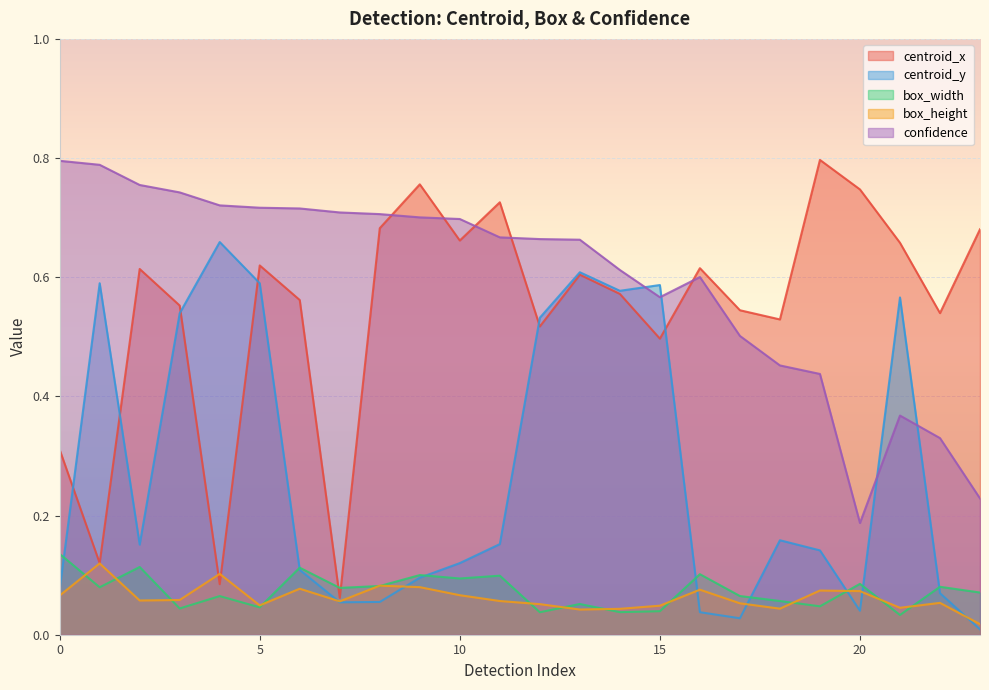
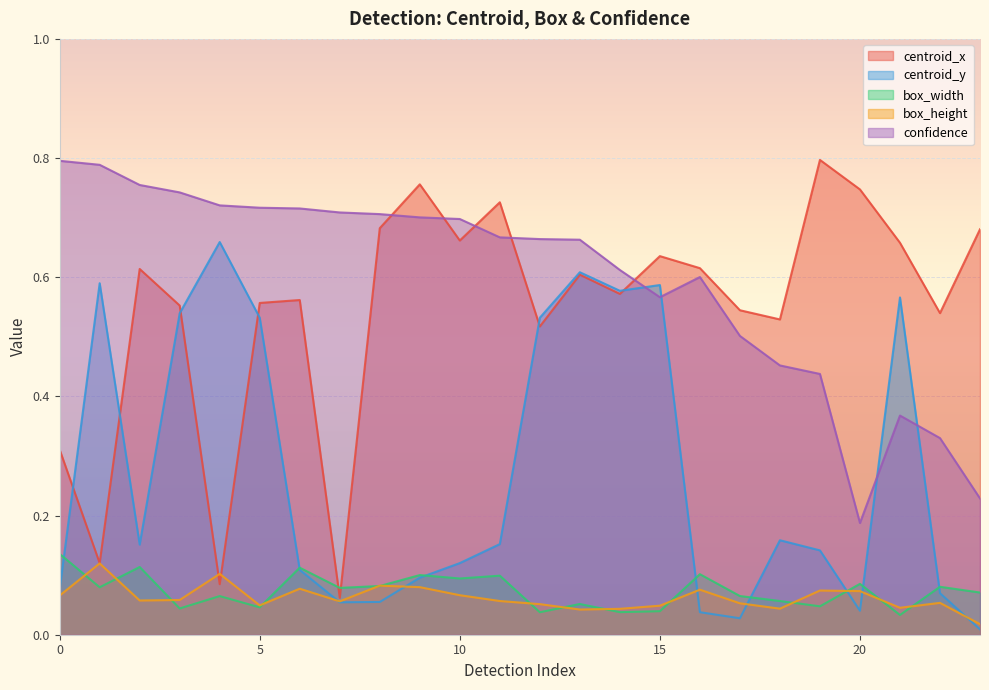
  {
    "centroid_x": {
      "0": 0.31,
-     "5": 0.62,
+     "5": 0.56,
      "10": 0.66,
-     "15": 0.50,
+     "15": 0.64,
      "20": 0.75
    },
    "centroid_y": {
      "0": 0.08,
-     "5": 0.59,
+     "5": 0.53,
      "10": 0.12,
      "15": 0.59,
      "20": 0.04
    },
    "box_width": {
      "0": 0.14,
      "10": 0.09,
      "15": 0.04,
      "20": 0.09
    },
    "box_height": {
      "0": 0.07,
      "10": 0.07,
      "15": 0.05,
      "20": 0.07
    },
    "confidence": {
      "0": 0.80,
      "5": 0.72,
      "10": 0.70,
      "15": 0.57,
      "20": 0.19
    }
  }
